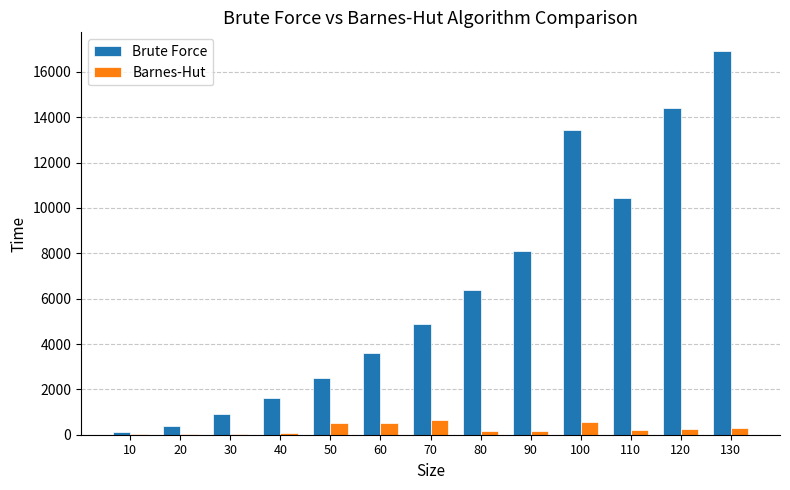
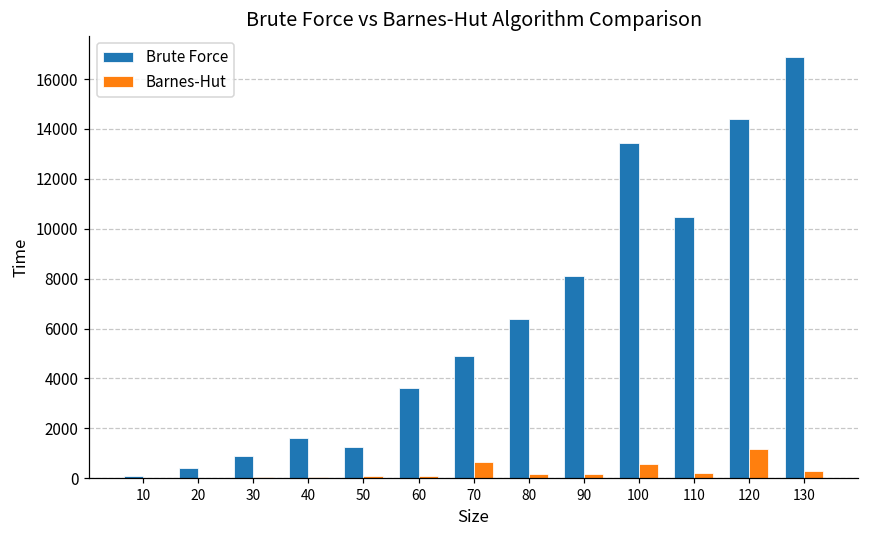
  {
    "Brute Force": {
      "20": 400,
      "30": 900,
      "40": 1600,
-     "50": 2500,
+     "50": 1200,
      "60": 3600,
      "70": 4900,
      "80": 6400,
      "90": 8100,
      "100": 13400,
      "110": 10500,
      "120": 14400,
      "130": 16900
    },
    "Barnes-Hut": {
-     "50": 500,
-     "60": 500,
+     "50": 100,
+     "60": 100,
      "70": 700,
      "80": 200,
      "90": 200,
      "100": 600,
      "110": 200,
-     "120": 200,
+     "120": 1200,
      "130": 300
    }
  }
